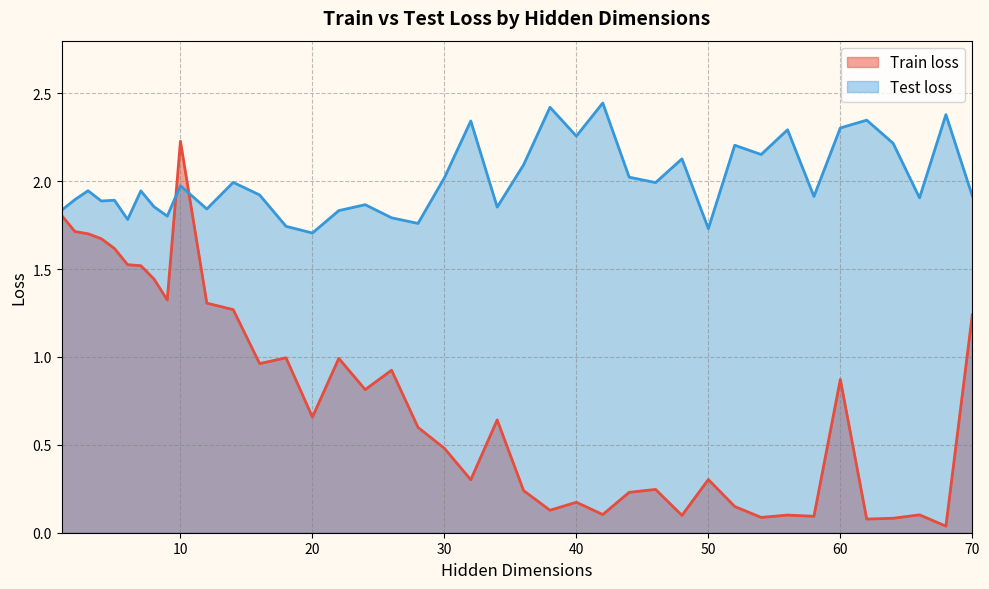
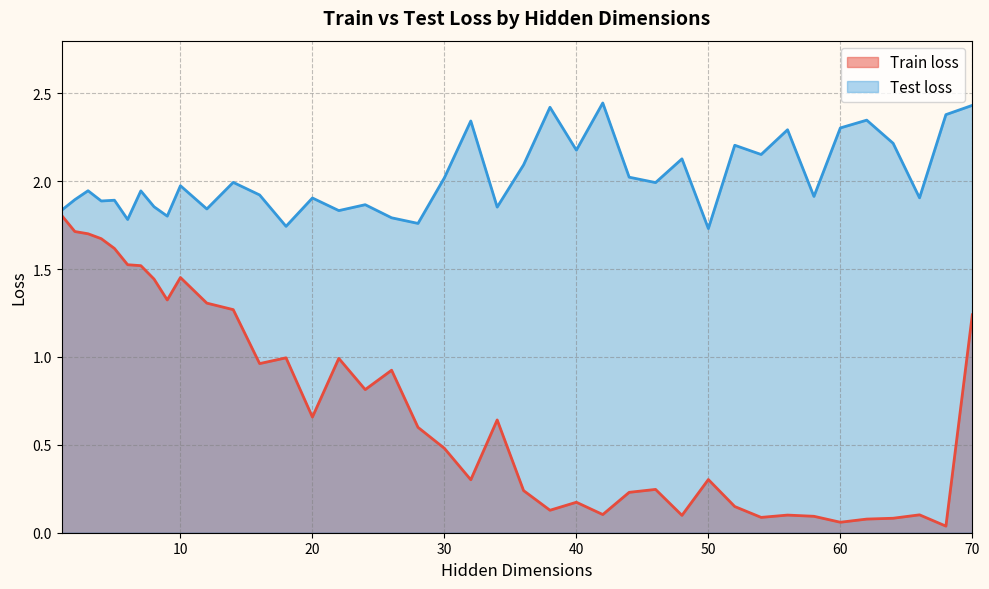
  {
    "Train loss": {
-     "10": 2.23,
+     "10": 1.45,
      "20": 0.66,
      "30": 0.48,
      "40": 0.17,
      "50": 0.30,
-     "60": 0.87,
+     "60": 0.06,
      "70": 1.24
    },
    "Test loss": {
      "10": 1.97,
-     "20": 1.71,
+     "20": 1.90,
      "30": 2.02,
-     "40": 2.26,
+     "40": 2.18,
      "50": 1.73,
      "60": 2.30,
-     "70": 1.92
+     "70": 2.43
    }
  }
